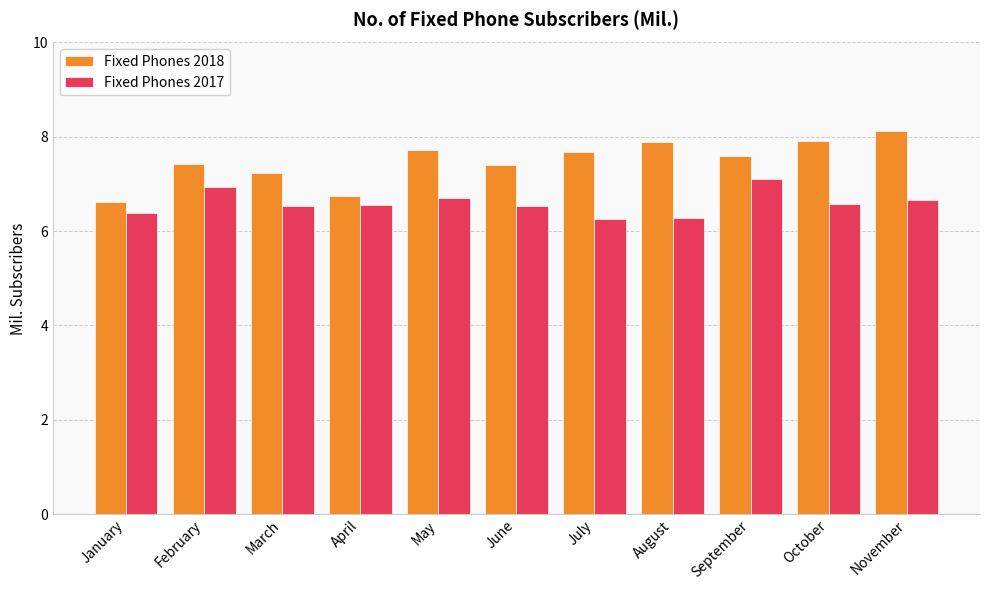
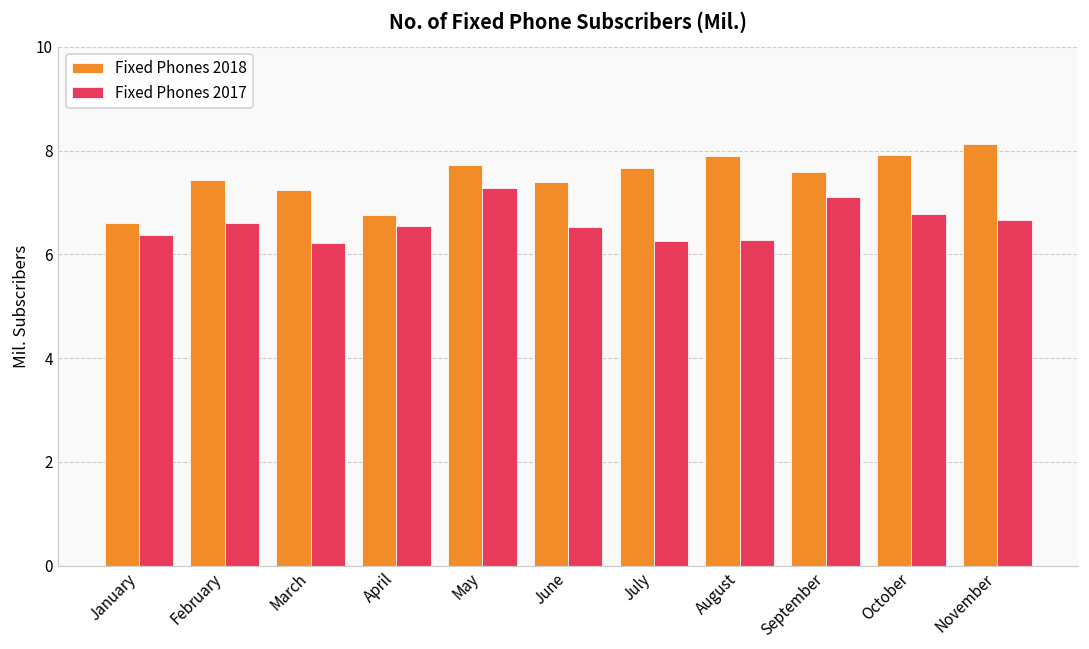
  {
    "Fixed Phones 2018": {
      "January": 6.6,
      "February": 7.4,
      "March": 7.2,
      "April": 6.8,
      "May": 7.7,
      "June": 7.4,
      "July": 7.7,
      "August": 7.9,
      "September": 7.6,
      "October": 7.9,
      "November": 8.1
    },
    "Fixed Phones 2017": {
      "January": 6.4,
-     "February": 6.9,
-     "March": 6.5,
+     "February": 6.6,
+     "March": 6.2,
      "April": 6.6,
-     "May": 6.7,
+     "May": 7.3,
      "June": 6.5,
      "July": 6.3,
      "August": 6.3,
      "September": 7.1,
-     "October": 6.6,
+     "October": 6.8,
      "November": 6.7
    }
  }
